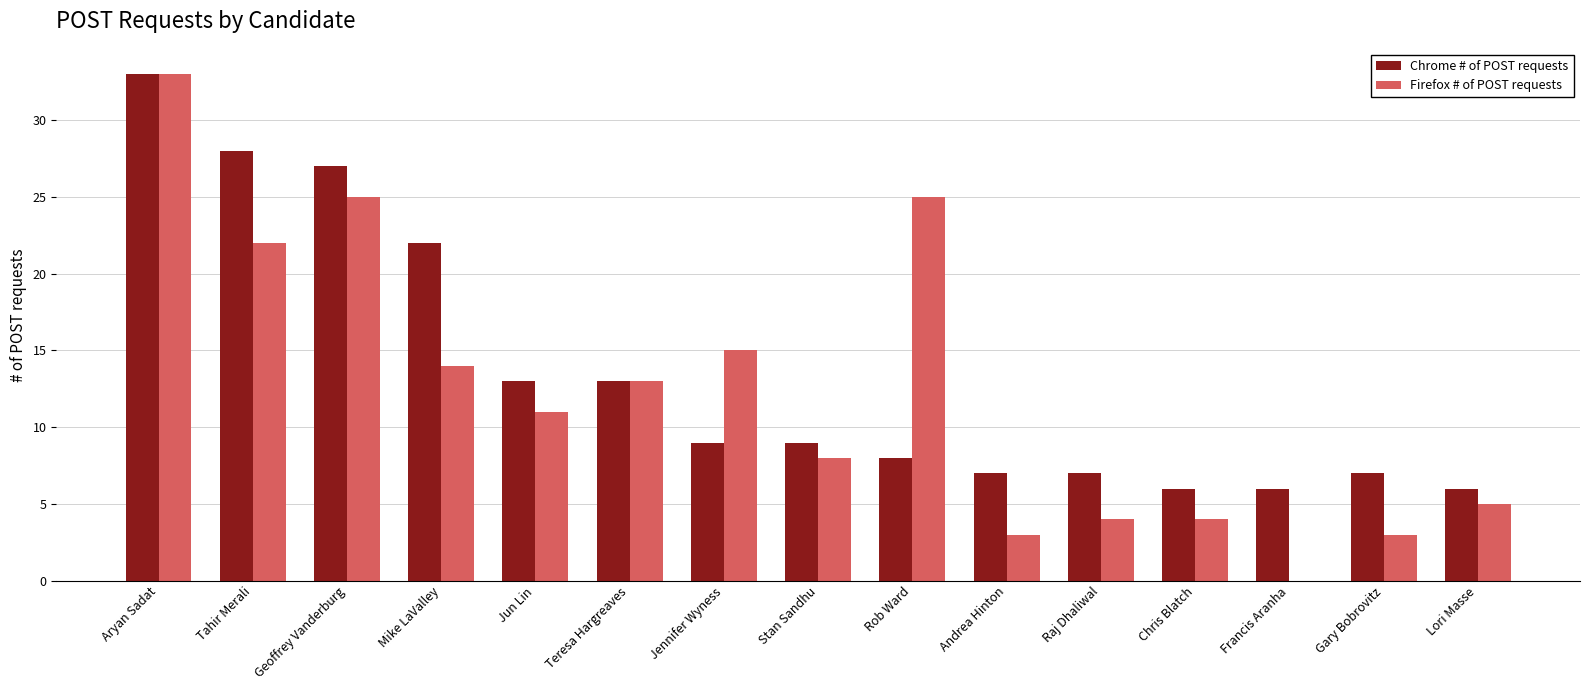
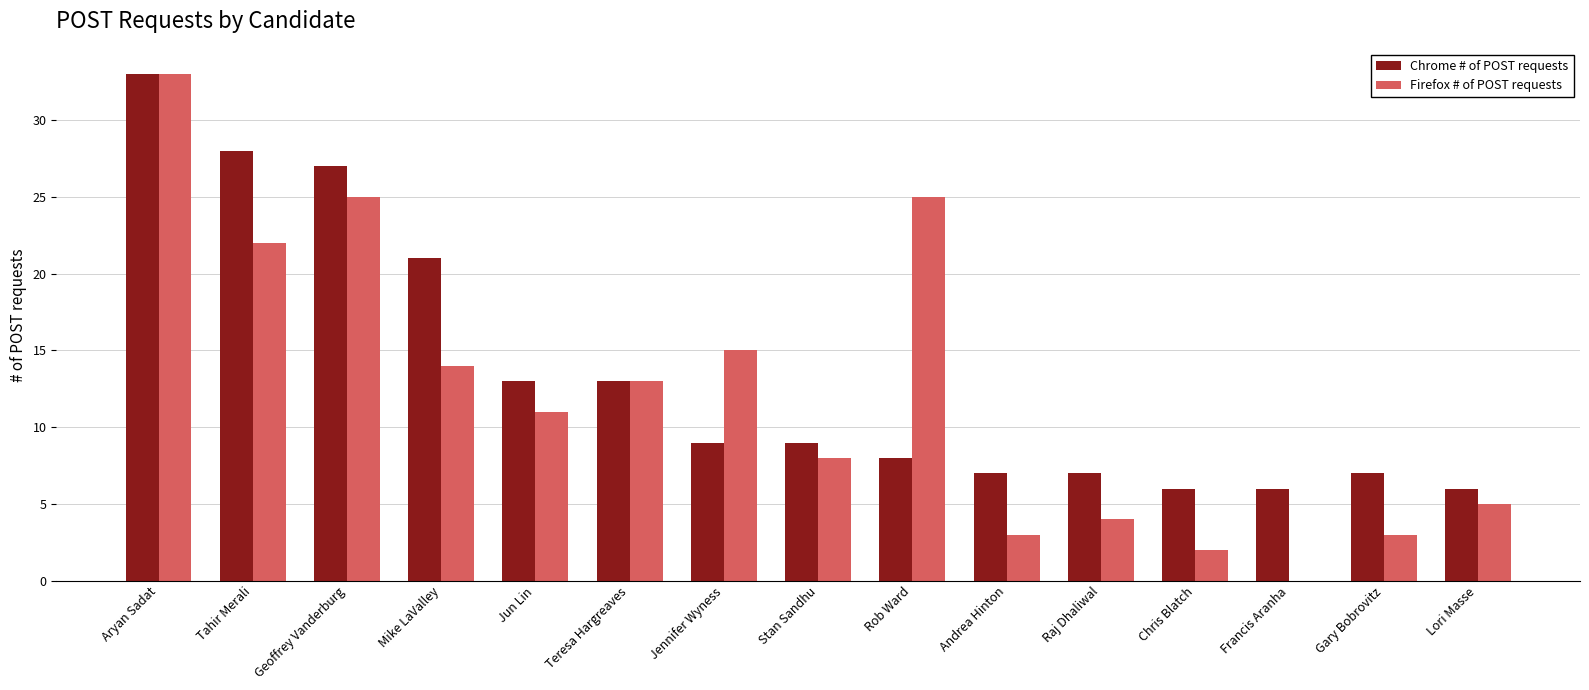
  {
    "Chrome # of POST requests": {
      "Aryan Sadat": 33,
      "Tahir Merali": 28,
      "Geoffrey Vanderburg": 27,
-     "Mike LaValley": 22,
+     "Mike LaValley": 21,
      "Jun Lin": 13,
      "Teresa Hargreaves": 13,
      "Jennifer Wyness": 9,
      "Stan Sandhu": 9,
      "Rob Ward": 8,
      "Andrea Hinton": 7,
      "Raj Dhaliwal": 7,
      "Chris Blatch": 6,
      "Francis Aranha": 6,
      "Gary Bobrovitz": 7,
      "Lori Masse": 6
    },
    "Firefox # of POST requests": {
      "Aryan Sadat": 33,
      "Tahir Merali": 22,
      "Geoffrey Vanderburg": 25,
      "Mike LaValley": 14,
      "Jun Lin": 11,
      "Teresa Hargreaves": 13,
      "Jennifer Wyness": 15,
      "Stan Sandhu": 8,
      "Rob Ward": 25,
      "Andrea Hinton": 3,
      "Raj Dhaliwal": 4,
-     "Chris Blatch": 4,
+     "Chris Blatch": 2,
      "Francis Aranha": 0,
      "Gary Bobrovitz": 3,
      "Lori Masse": 5
    }
  }
